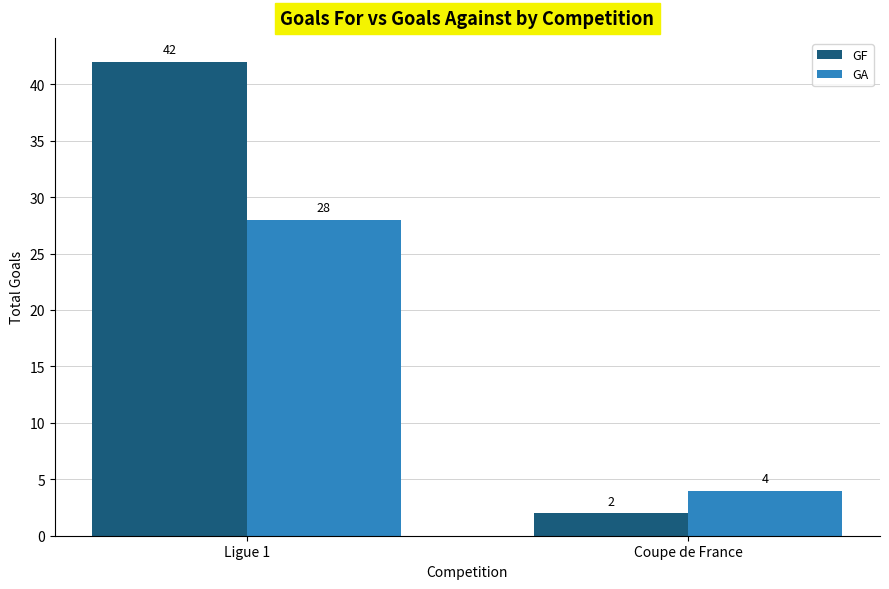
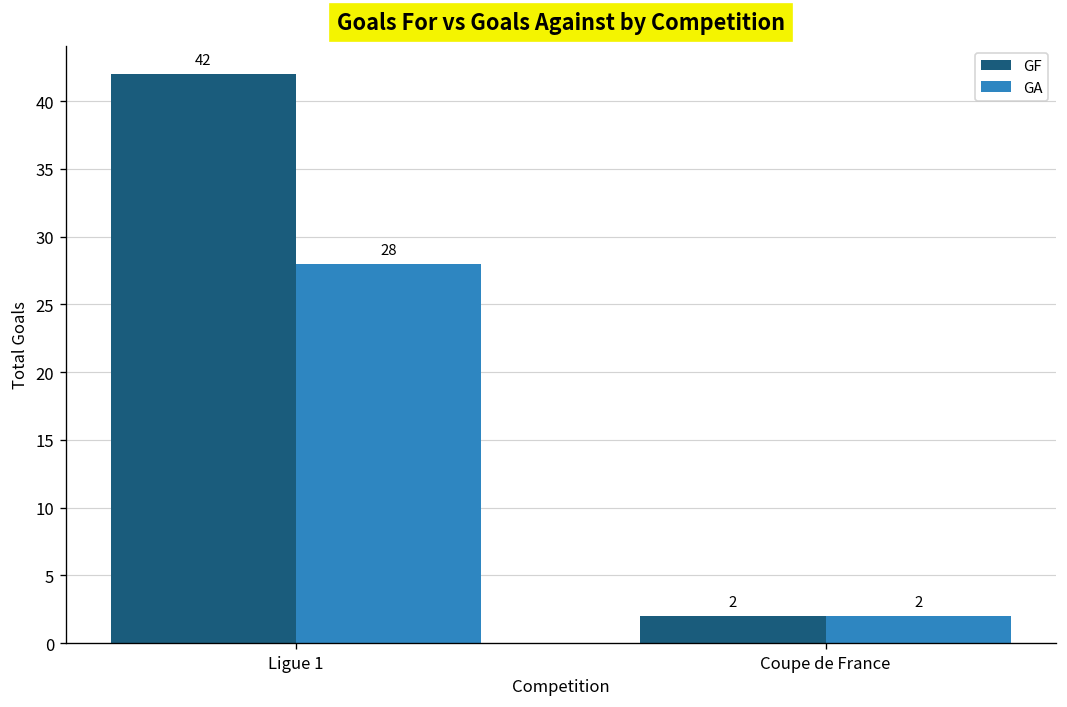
  {
    "GF": {
      "Ligue 1": 42,
      "Coupe de France": 2
    },
    "GA": {
      "Ligue 1": 28,
-     "Coupe de France": 4
+     "Coupe de France": 2
    }
  }
